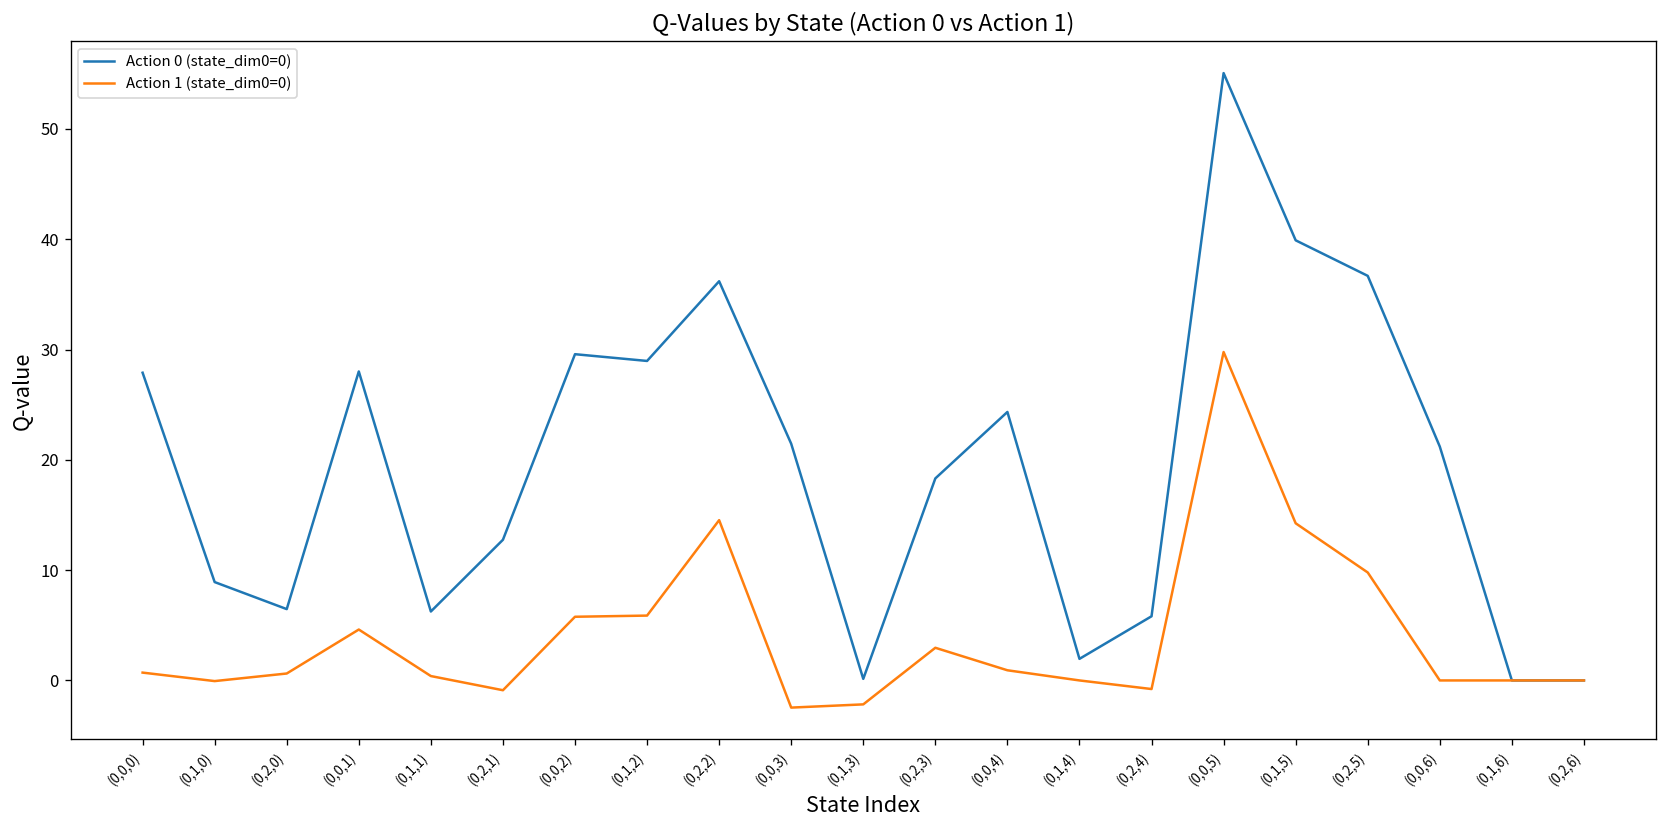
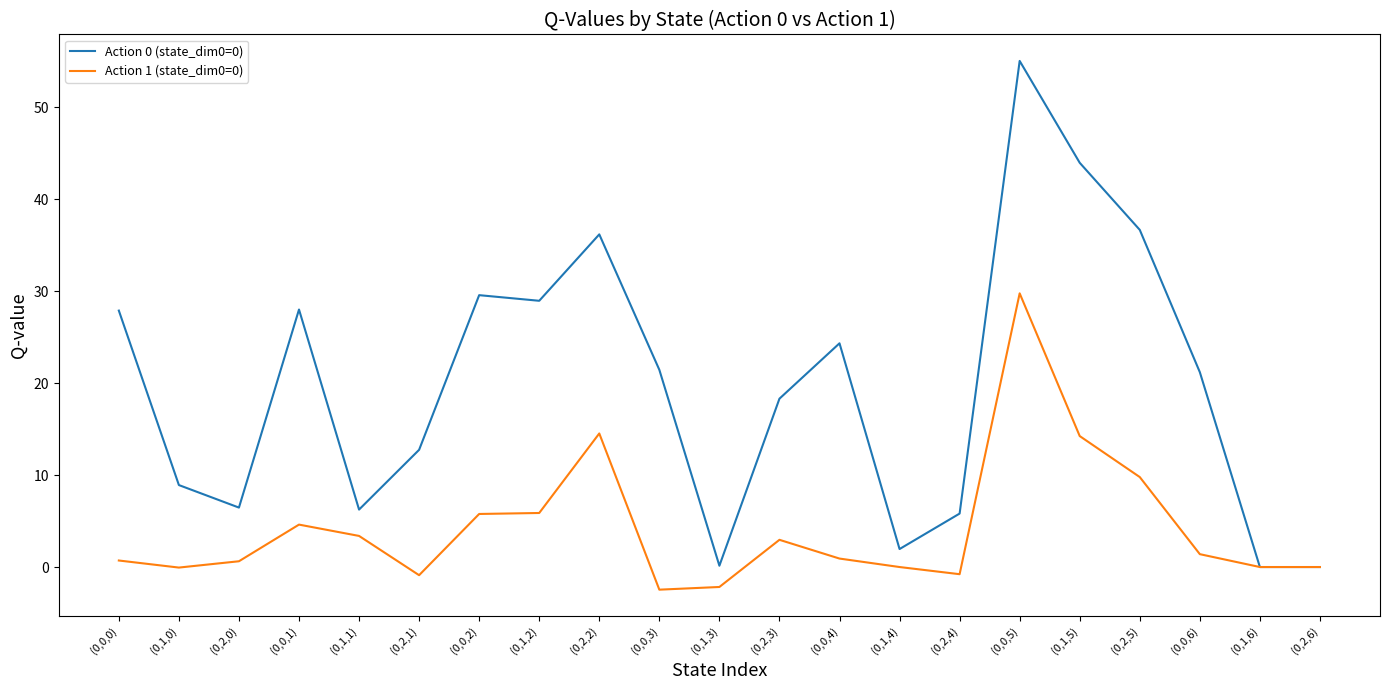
  {
    "Action 0 (state_dim0=0)": {
      "(0,0,0)": 28,
      "(0,1,0)": 9,
      "(0,2,0)": 6,
      "(0,0,1)": 28,
      "(0,1,1)": 6,
      "(0,2,1)": 13,
      "(0,0,2)": 30,
      "(0,1,2)": 29,
      "(0,2,2)": 36,
      "(0,0,3)": 21,
      "(0,1,3)": 0,
      "(0,2,3)": 18,
      "(0,0,4)": 24,
      "(0,1,4)": 2,
      "(0,2,4)": 6,
      "(0,0,5)": 55,
-     "(0,1,5)": 40,
+     "(0,1,5)": 44,
      "(0,2,5)": 37,
      "(0,0,6)": 21
    },
    "Action 1 (state_dim0=0)": {
      "(0,0,0)": 1,
      "(0,1,0)": 0,
      "(0,2,0)": 1,
      "(0,0,1)": 5,
-     "(0,1,1)": 0,
+     "(0,1,1)": 3,
      "(0,2,1)": -1,
      "(0,0,2)": 6,
      "(0,1,2)": 6,
      "(0,2,2)": 15,
      "(0,0,3)": -2,
      "(0,1,3)": -2,
      "(0,2,3)": 3,
      "(0,0,4)": 1,
      "(0,1,4)": 0,
      "(0,2,4)": -1,
      "(0,0,5)": 30,
      "(0,1,5)": 14,
      "(0,2,5)": 10,
-     "(0,0,6)": 0
+     "(0,0,6)": 1
    }
  }
